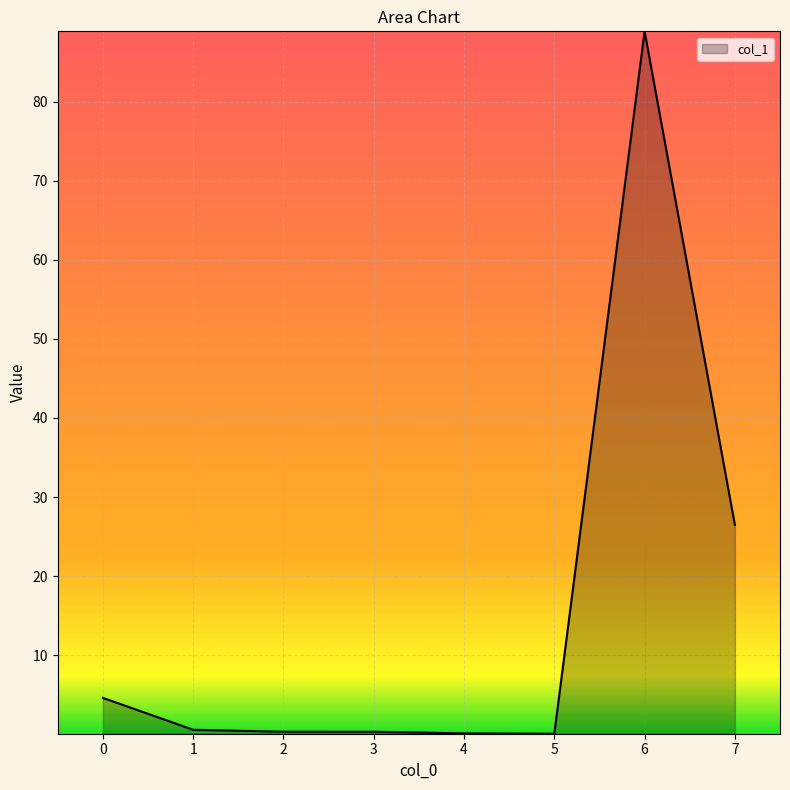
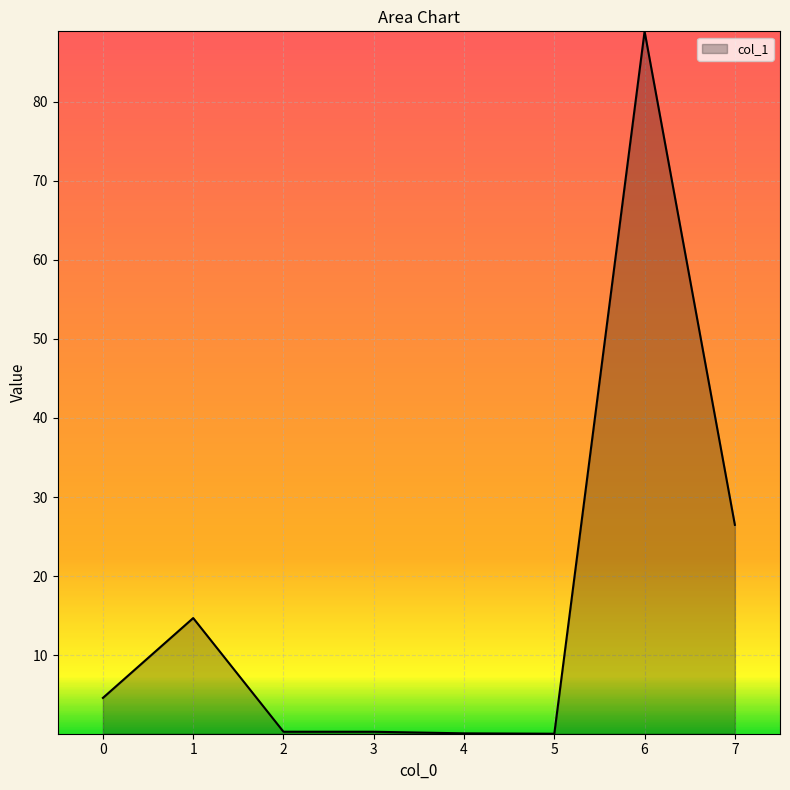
  {
    "0": 5,
-   "1": 1,
+   "1": 15,
    "2": 0,
    "3": 0,
    "4": 0,
    "5": 0,
    "6": 89,
    "7": 26
  }
